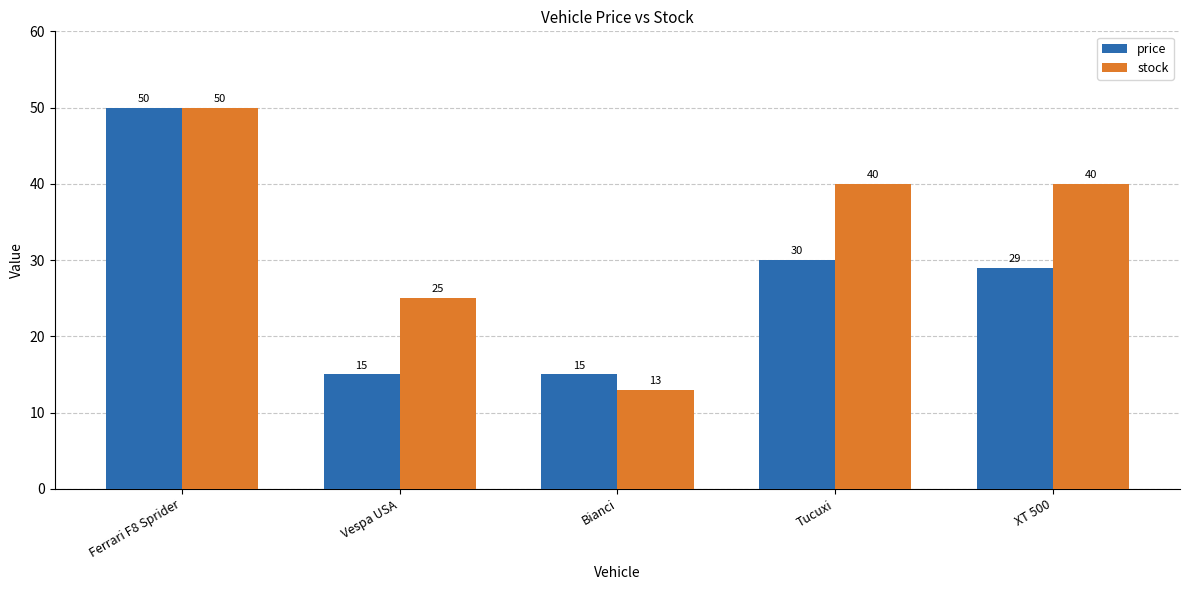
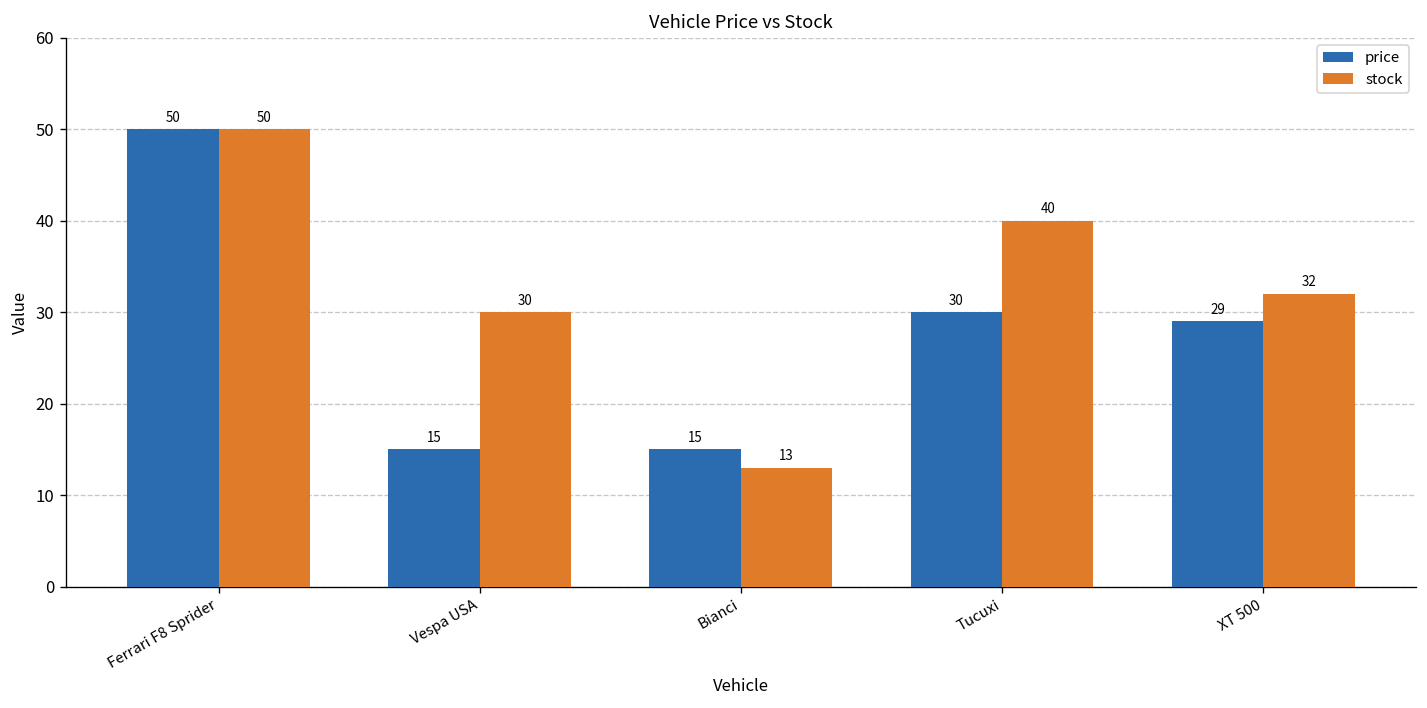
  {
    "price": {
      "Ferrari F8 Sprider": 50,
      "Vespa USA": 15,
      "Bianci": 15,
      "Tucuxi": 30,
      "XT 500": 29
    },
    "stock": {
      "Ferrari F8 Sprider": 50,
-     "Vespa USA": 25,
+     "Vespa USA": 30,
      "Bianci": 13,
      "Tucuxi": 40,
-     "XT 500": 40
+     "XT 500": 32
    }
  }
